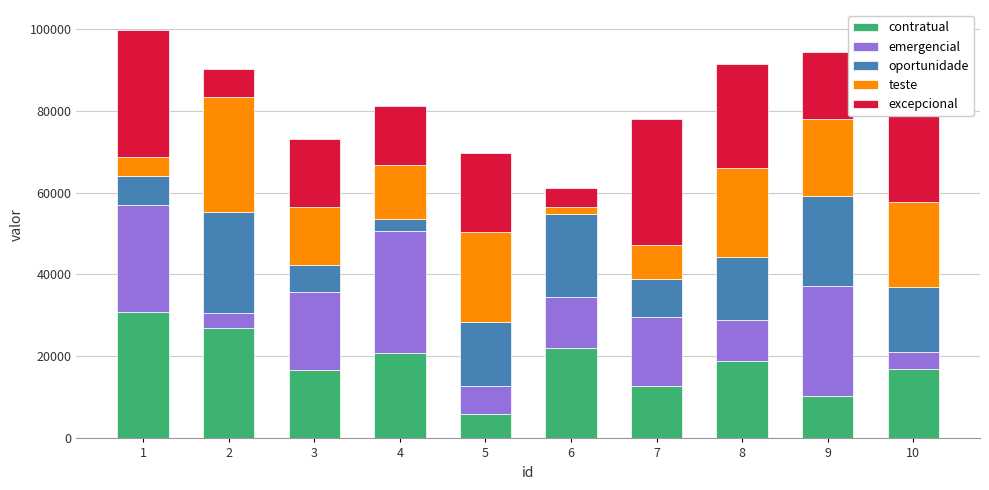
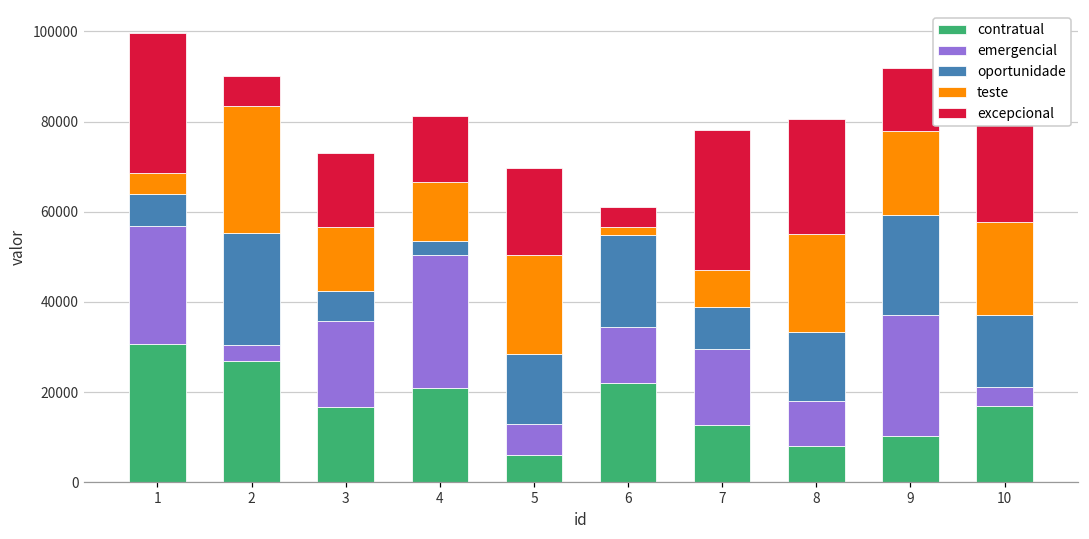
  {
    "contratual": {
      "1": 31000,
      "2": 27000,
      "3": 17000,
      "4": 21000,
      "5": 6000,
      "6": 22000,
      "7": 13000,
-     "8": 19000,
+     "8": 8000,
      "9": 10000,
      "10": 17000
    },
    "emergencial": {
      "1": 26000,
      "2": 4000,
      "3": 19000,
      "4": 30000,
      "5": 7000,
      "6": 12000,
      "7": 17000,
      "8": 10000,
      "9": 27000,
      "10": 4000
    },
    "oportunidade": {
      "1": 7000,
      "2": 25000,
      "3": 7000,
      "4": 3000,
      "5": 15000,
      "6": 20000,
      "7": 9000,
      "8": 15000,
      "9": 22000,
      "10": 16000
    },
    "teste": {
      "1": 5000,
      "2": 28000,
      "3": 14000,
      "4": 13000,
      "5": 22000,
      "6": 2000,
      "7": 8000,
      "8": 22000,
      "9": 19000,
      "10": 21000
    },
    "excepcional": {
      "1": 31000,
      "2": 7000,
      "3": 17000,
      "4": 15000,
      "5": 19000,
      "6": 5000,
      "7": 31000,
      "8": 26000,
-     "9": 16000
+     "9": 14000
    }
  }
